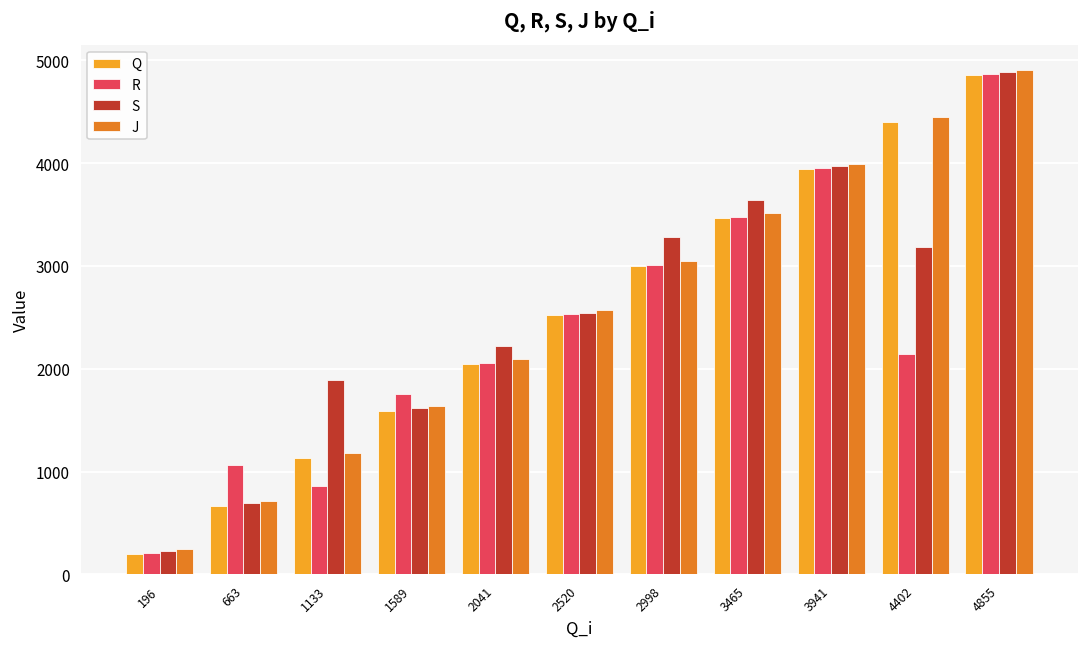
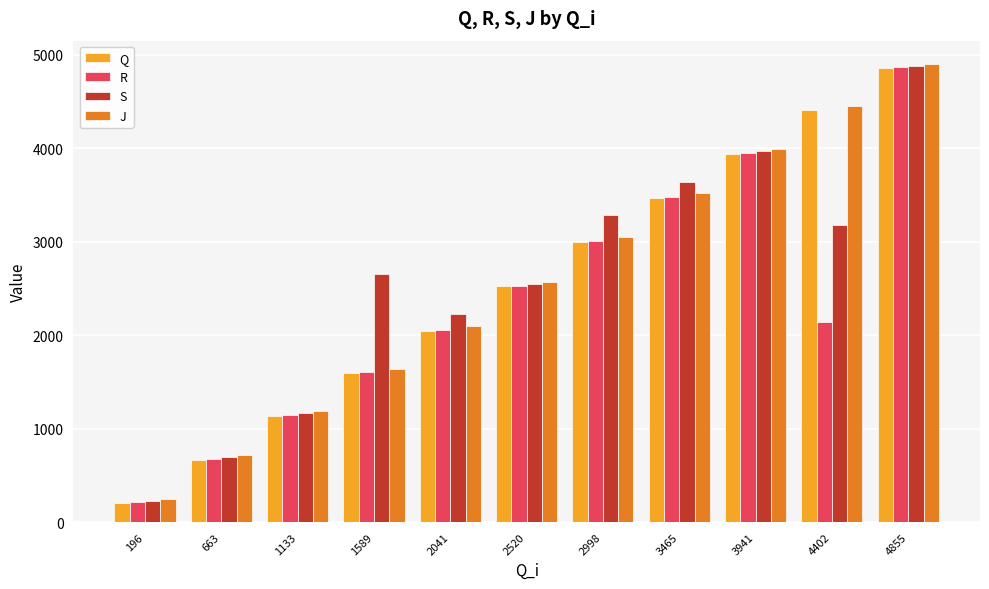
  {
    "R": {
      "196": 200,
-     "663": 1100,
-     "1133": 900,
-     "1589": 1800,
+     "663": 700,
+     "1133": 1100,
+     "1589": 1600,
      "2041": 2100,
      "2520": 2500,
      "2998": 3000,
      "3465": 3500,
      "3941": 4000,
      "4402": 2100,
      "4855": 4900
    },
    "S": {
      "196": 200,
      "663": 700,
-     "1133": 1900,
-     "1589": 1600,
+     "1133": 1200,
+     "1589": 2700,
      "2041": 2200,
      "2520": 2500,
      "2998": 3300,
      "3465": 3600,
      "3941": 4000,
      "4402": 3200,
      "4855": 4900
    }
  }
